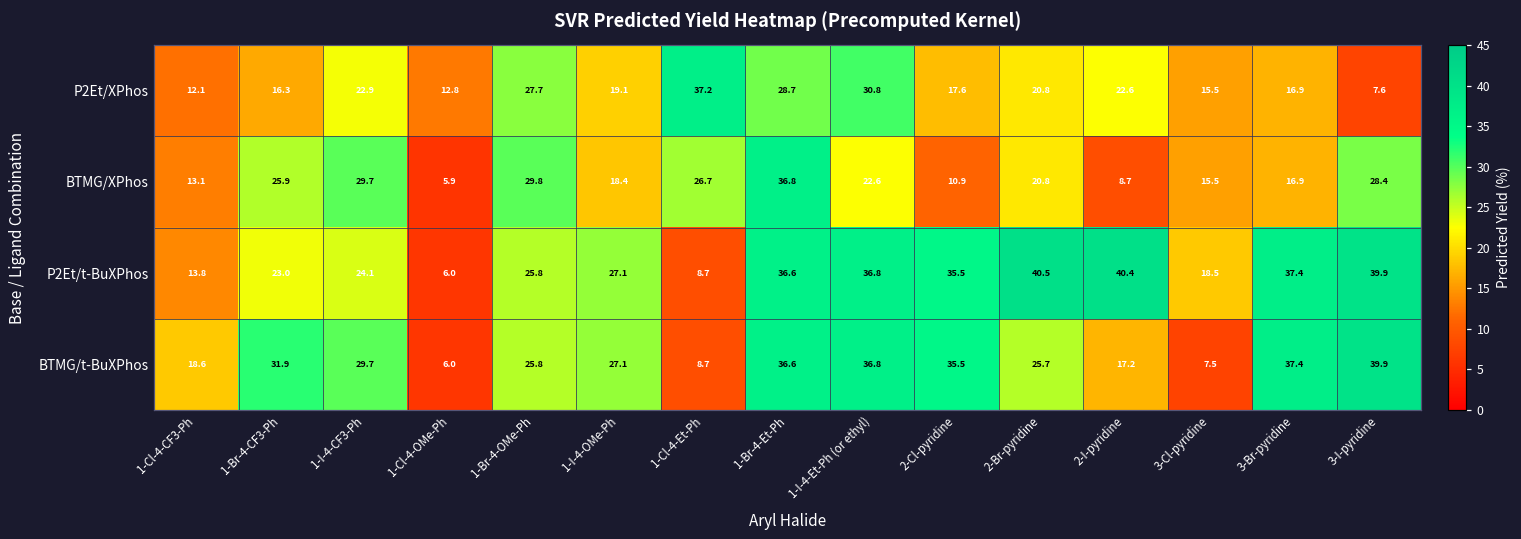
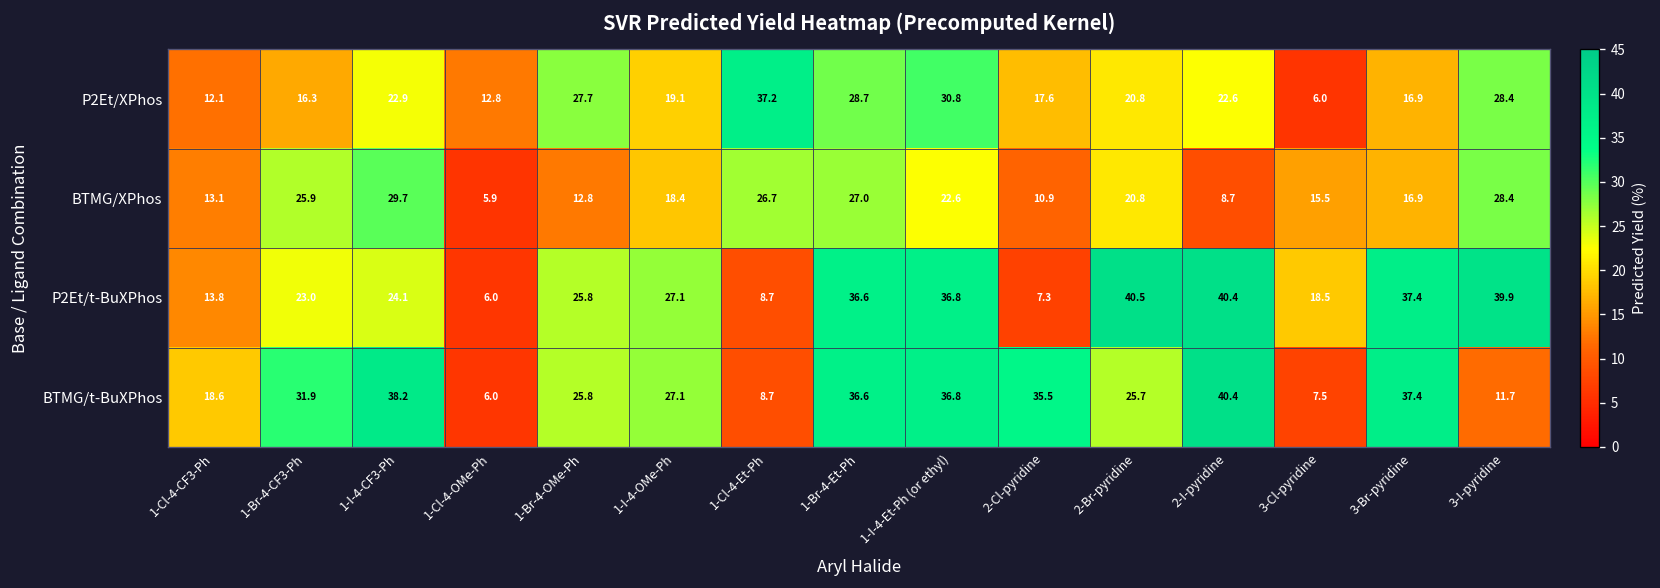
  {
    "P2Et/XPhos": {
      "1-Cl-4-CF3-Ph": 12.1,
      "1-Br-4-CF3-Ph": 16.3,
      "1-I-4-CF3-Ph": 22.9,
      "1-Cl-4-OMe-Ph": 12.8,
      "1-Br-4-OMe-Ph": 27.7,
      "1-I-4-OMe-Ph": 19.1,
      "1-Cl-4-Et-Ph": 37.2,
      "1-Br-4-Et-Ph": 28.7,
      "1-I-4-Et-Ph (or ethyl)": 30.8,
      "2-Cl-pyridine": 17.6,
      "2-Br-pyridine": 20.8,
      "2-I-pyridine": 22.6,
-     "3-Cl-pyridine": 15.5,
+     "3-Cl-pyridine": 6.0,
      "3-Br-pyridine": 16.9,
-     "3-I-pyridine": 7.6
+     "3-I-pyridine": 28.4
    },
    "BTMG/XPhos": {
      "1-Cl-4-CF3-Ph": 13.1,
      "1-Br-4-CF3-Ph": 25.9,
      "1-I-4-CF3-Ph": 29.7,
      "1-Cl-4-OMe-Ph": 5.9,
-     "1-Br-4-OMe-Ph": 29.8,
+     "1-Br-4-OMe-Ph": 12.8,
      "1-I-4-OMe-Ph": 18.4,
      "1-Cl-4-Et-Ph": 26.7,
-     "1-Br-4-Et-Ph": 36.8,
+     "1-Br-4-Et-Ph": 27.0,
      "1-I-4-Et-Ph (or ethyl)": 22.6,
      "2-Cl-pyridine": 10.9,
      "2-Br-pyridine": 20.8,
      "2-I-pyridine": 8.7,
      "3-Cl-pyridine": 15.5,
      "3-Br-pyridine": 16.9,
      "3-I-pyridine": 28.4
    },
    "P2Et/t-BuXPhos": {
      "1-Cl-4-CF3-Ph": 13.8,
      "1-Br-4-CF3-Ph": 23.0,
      "1-I-4-CF3-Ph": 24.1,
      "1-Cl-4-OMe-Ph": 6.0,
      "1-Br-4-OMe-Ph": 25.8,
      "1-I-4-OMe-Ph": 27.1,
      "1-Cl-4-Et-Ph": 8.7,
      "1-Br-4-Et-Ph": 36.6,
      "1-I-4-Et-Ph (or ethyl)": 36.8,
-     "2-Cl-pyridine": 35.5,
+     "2-Cl-pyridine": 7.3,
      "2-Br-pyridine": 40.5,
      "2-I-pyridine": 40.4,
      "3-Cl-pyridine": 18.5,
      "3-Br-pyridine": 37.4,
      "3-I-pyridine": 39.9
    },
    "BTMG/t-BuXPhos": {
      "1-Cl-4-CF3-Ph": 18.6,
      "1-Br-4-CF3-Ph": 31.9,
-     "1-I-4-CF3-Ph": 29.7,
+     "1-I-4-CF3-Ph": 38.2,
      "1-Cl-4-OMe-Ph": 6.0,
      "1-Br-4-OMe-Ph": 25.8,
      "1-I-4-OMe-Ph": 27.1,
      "1-Cl-4-Et-Ph": 8.7,
      "1-Br-4-Et-Ph": 36.6,
      "1-I-4-Et-Ph (or ethyl)": 36.8,
      "2-Cl-pyridine": 35.5,
      "2-Br-pyridine": 25.7,
-     "2-I-pyridine": 17.2,
+     "2-I-pyridine": 40.4,
      "3-Cl-pyridine": 7.5,
      "3-Br-pyridine": 37.4,
-     "3-I-pyridine": 39.9
+     "3-I-pyridine": 11.7
    }
  }
